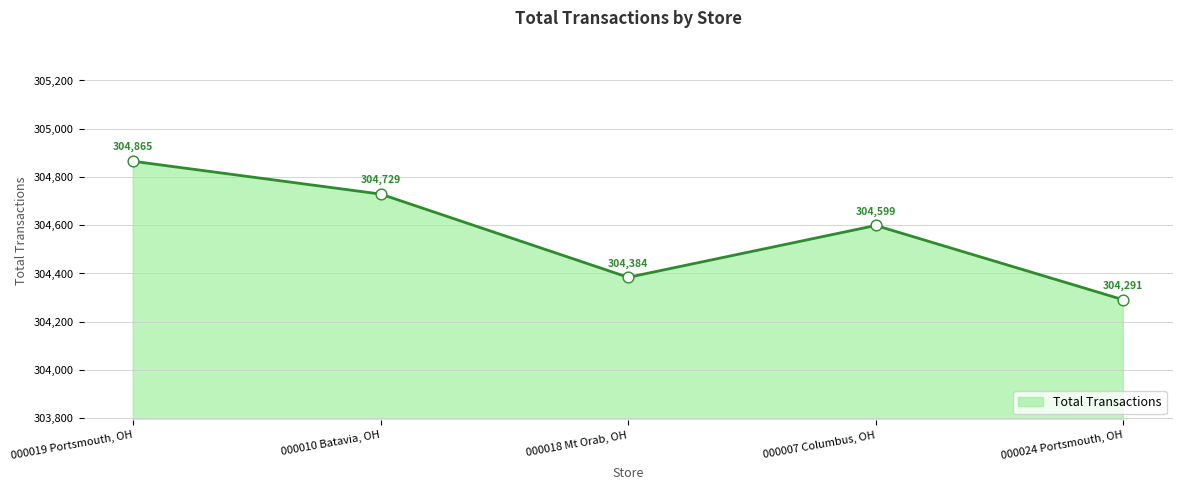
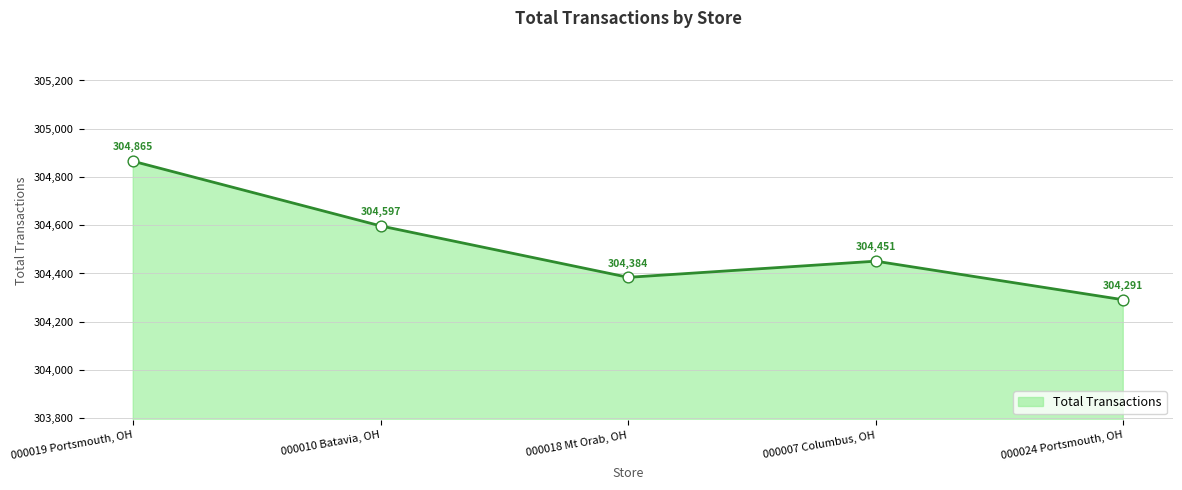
  {
    "000019 Portsmouth, OH": "304,865",
-   "000010 Batavia, OH": "304,729",
+   "000010 Batavia, OH": "304,597",
    "000018 Mt Orab, OH": "304,384",
-   "000007 Columbus, OH": "304,599",
+   "000007 Columbus, OH": "304,451",
    "000024 Portsmouth, OH": "304,291"
  }
